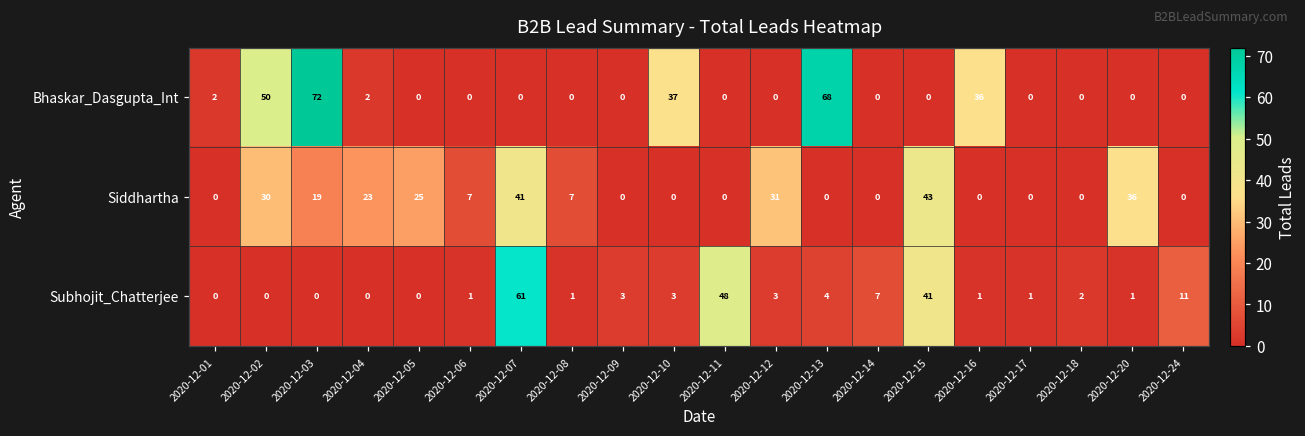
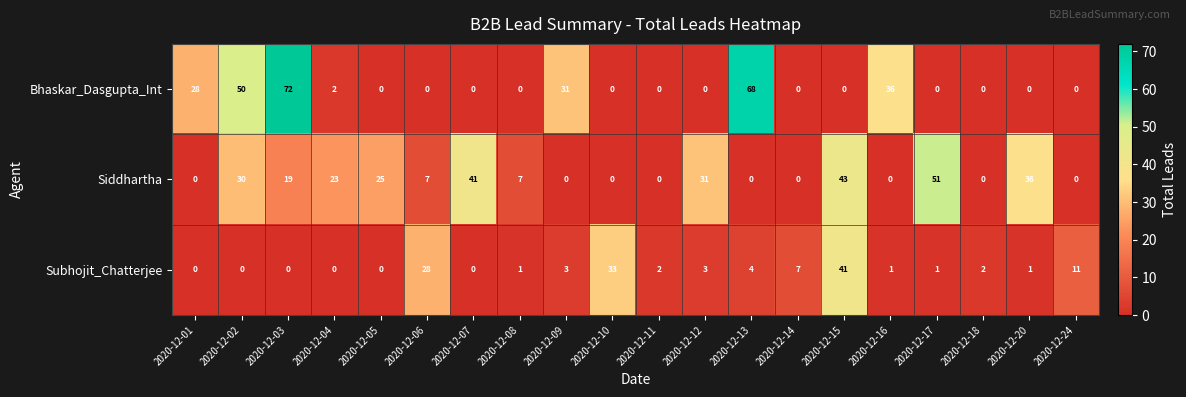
  {
    "Bhaskar_Dasgupta_Int": {
-     "2020-12-01": 2,
+     "2020-12-01": 28,
      "2020-12-02": 50,
      "2020-12-03": 72,
      "2020-12-04": 2,
      "2020-12-05": 0,
      "2020-12-06": 0,
      "2020-12-07": 0,
      "2020-12-08": 0,
-     "2020-12-09": 0,
-     "2020-12-10": 37,
+     "2020-12-09": 31,
+     "2020-12-10": 0,
      "2020-12-11": 0,
      "2020-12-12": 0,
      "2020-12-13": 68,
      "2020-12-14": 0,
      "2020-12-15": 0,
      "2020-12-16": 36,
      "2020-12-17": 0,
      "2020-12-18": 0,
      "2020-12-20": 0,
      "2020-12-24": 0
    },
    "Siddhartha": {
      "2020-12-01": 0,
      "2020-12-02": 30,
      "2020-12-03": 19,
      "2020-12-04": 23,
      "2020-12-05": 25,
      "2020-12-06": 7,
      "2020-12-07": 41,
      "2020-12-08": 7,
      "2020-12-09": 0,
      "2020-12-10": 0,
      "2020-12-11": 0,
      "2020-12-12": 31,
      "2020-12-13": 0,
      "2020-12-14": 0,
      "2020-12-15": 43,
      "2020-12-16": 0,
-     "2020-12-17": 0,
+     "2020-12-17": 51,
      "2020-12-18": 0,
      "2020-12-20": 36,
      "2020-12-24": 0
    },
    "Subhojit_Chatterjee": {
      "2020-12-01": 0,
      "2020-12-02": 0,
      "2020-12-03": 0,
      "2020-12-04": 0,
      "2020-12-05": 0,
-     "2020-12-06": 1,
-     "2020-12-07": 61,
+     "2020-12-06": 28,
+     "2020-12-07": 0,
      "2020-12-08": 1,
      "2020-12-09": 3,
-     "2020-12-10": 3,
-     "2020-12-11": 48,
+     "2020-12-10": 33,
+     "2020-12-11": 2,
      "2020-12-12": 3,
      "2020-12-13": 4,
      "2020-12-14": 7,
      "2020-12-15": 41,
      "2020-12-16": 1,
      "2020-12-17": 1,
      "2020-12-18": 2,
      "2020-12-20": 1,
      "2020-12-24": 11
    }
  }
